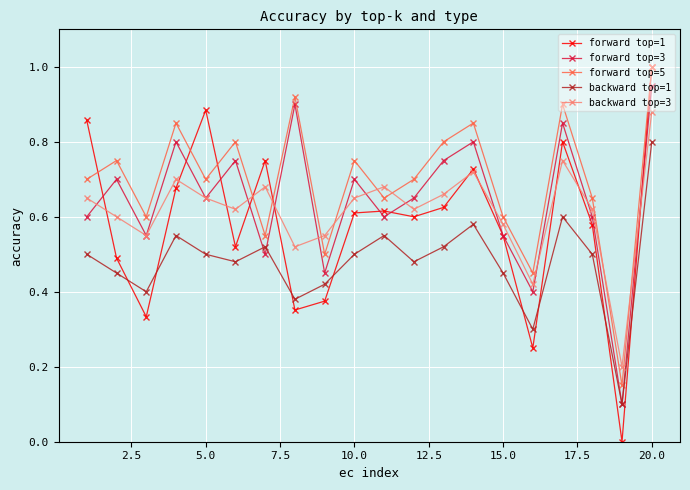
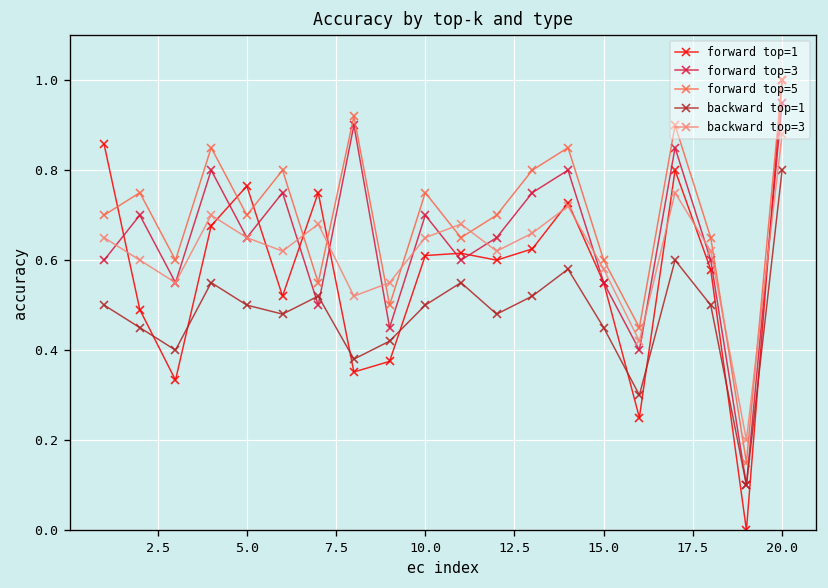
  {
    "forward top=1": {
-     "5.0": 0.88,
+     "5.0": 0.76,
      "10.0": 0.61
    }
  }
